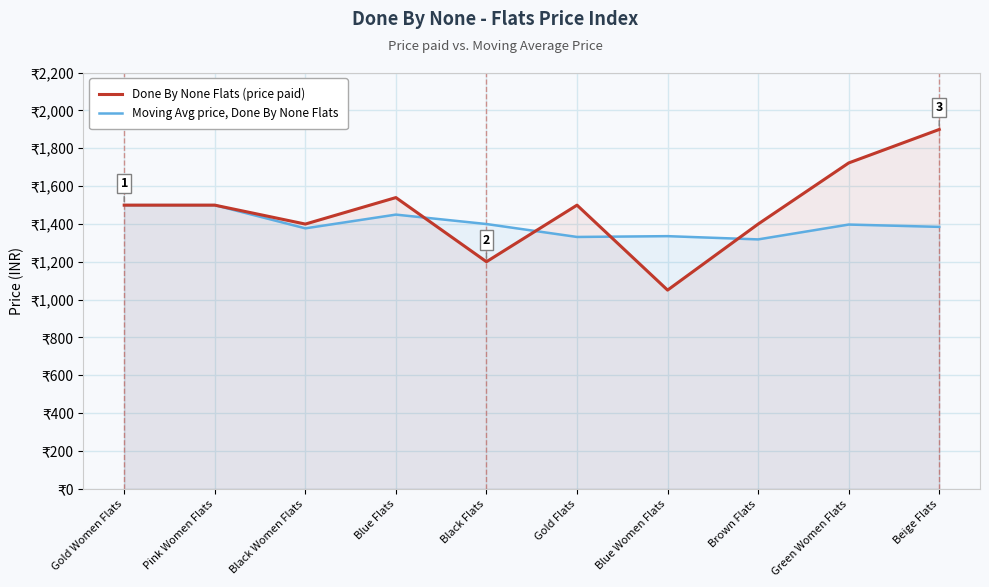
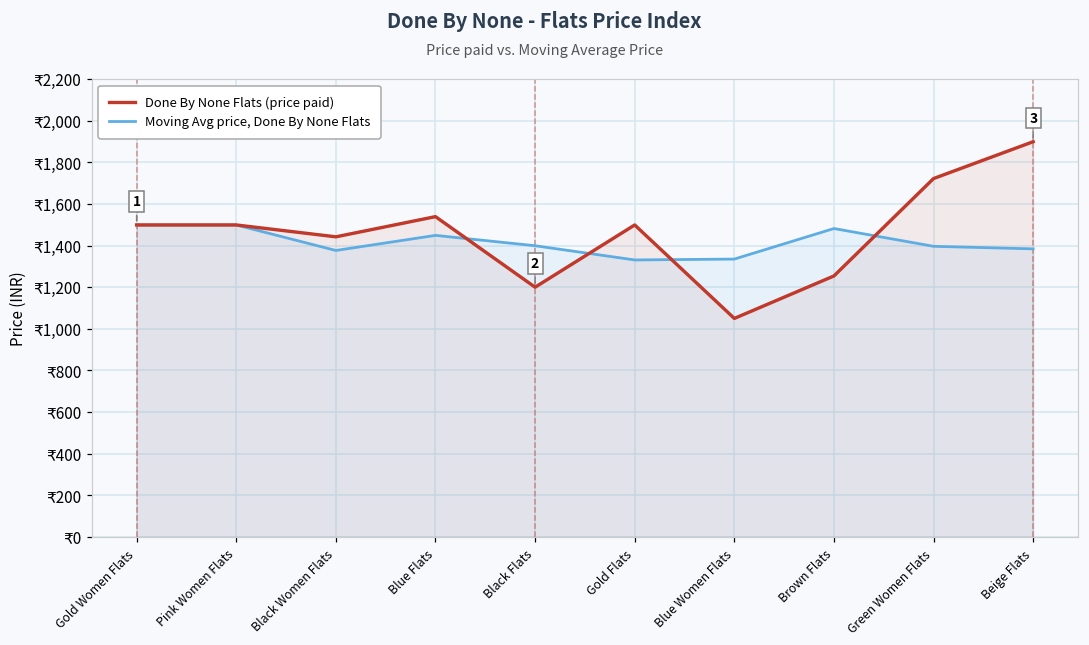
  {
    "Done By None Flats (price paid)": {
-     "Black Women Flats": "₹1,400",
+     "Black Women Flats": "₹1,440",
      "Blue Flats": "₹1,540",
      "Gold Flats": "₹1,500",
      "Blue Women Flats": "₹1,050",
-     "Brown Flats": "₹1,400",
+     "Brown Flats": "₹1,250",
      "Green Women Flats": "₹1,720"
    },
    "Moving Avg price, Done By None Flats": {
      "Black Women Flats": "₹1,380",
      "Blue Flats": "₹1,450",
      "Black Flats": "₹1,400",
      "Gold Flats": "₹1,330",
      "Blue Women Flats": "₹1,340",
-     "Brown Flats": "₹1,320",
+     "Brown Flats": "₹1,480",
      "Green Women Flats": "₹1,400",
      "Beige Flats": "₹1,380"
    }
  }
